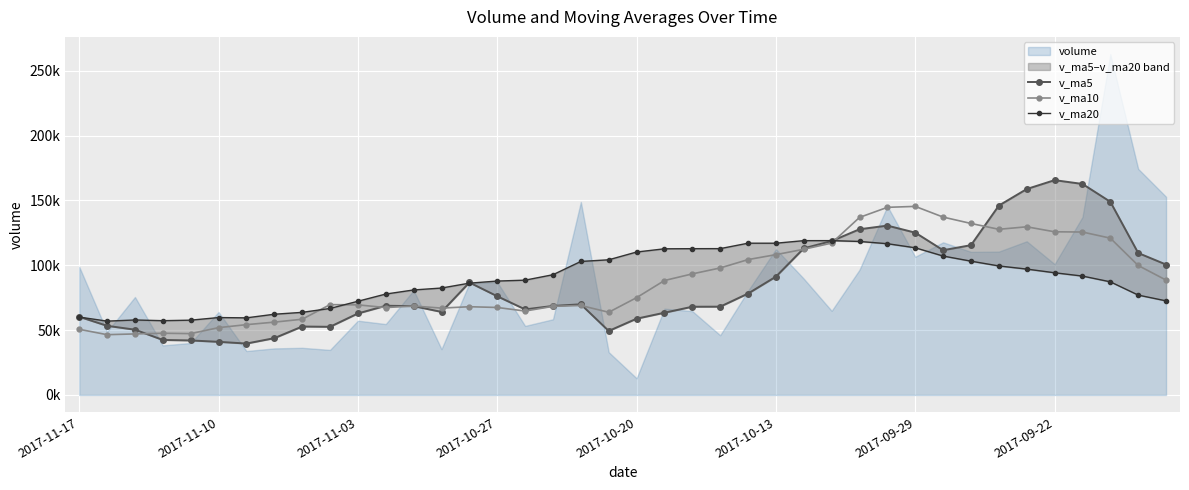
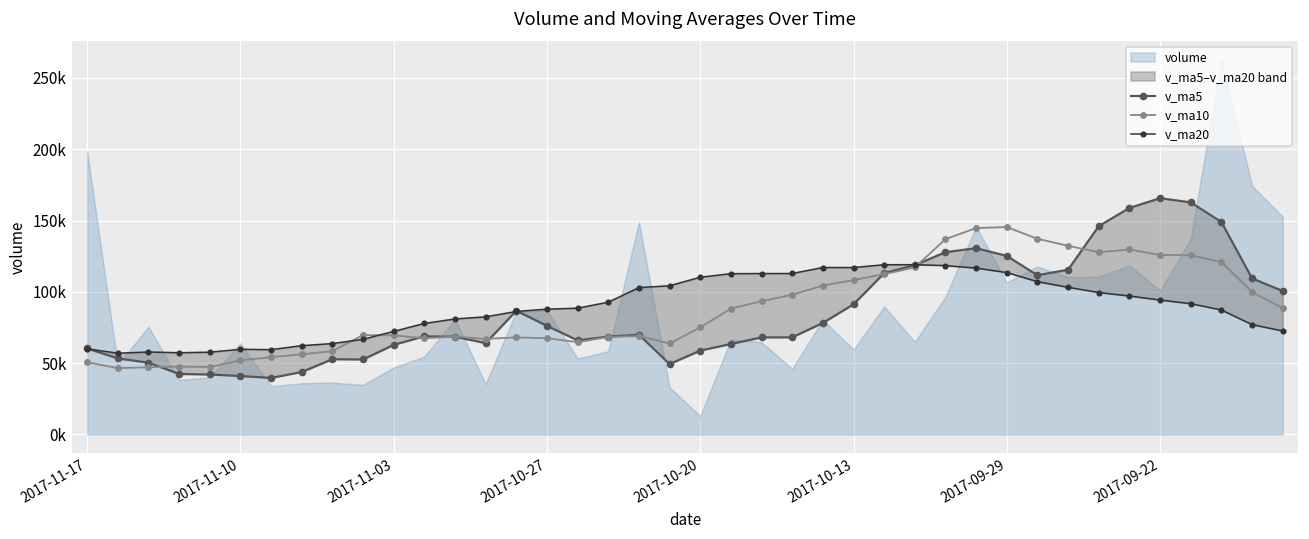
  {
    "volume": {
-     "2017-11-17": 99000,
+     "2017-11-17": 198000,
      "2017-11-10": 64000,
-     "2017-11-03": 57000,
+     "2017-11-03": 47000,
      "2017-10-20": 13000,
-     "2017-10-13": 113000,
+     "2017-10-13": 59000,
      "2017-09-29": 107000,
      "2017-09-22": 101000
    }
  }
